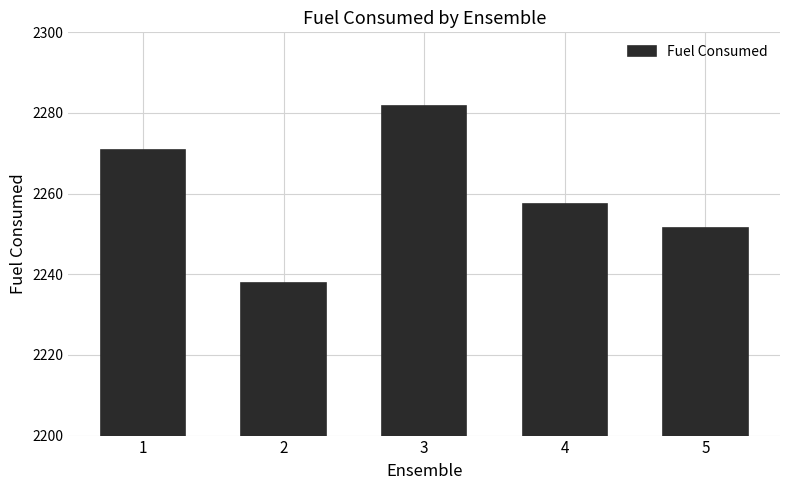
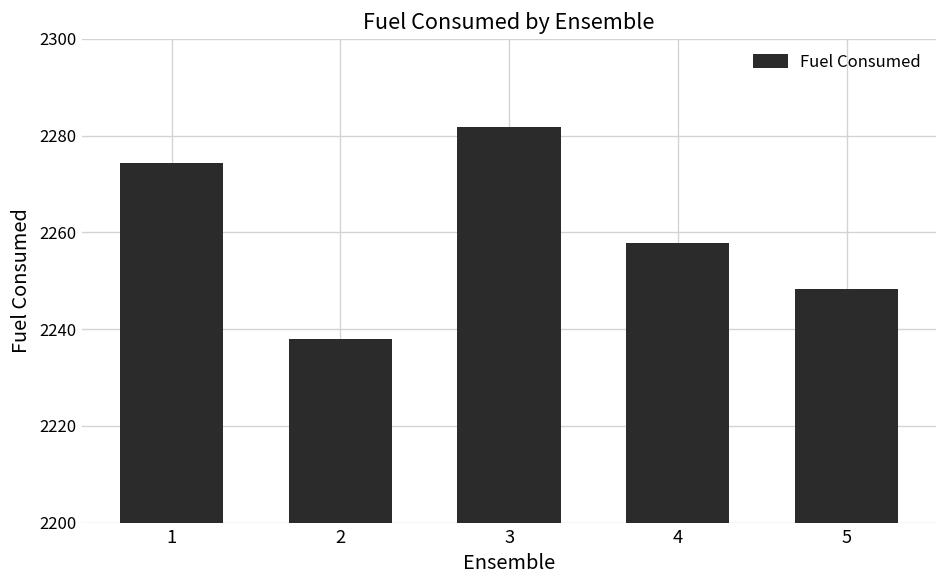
  {
-   "1": 2271,
+   "1": 2274,
    "2": 2238,
    "3": 2282,
    "4": 2258,
-   "5": 2252
+   "5": 2248
  }
